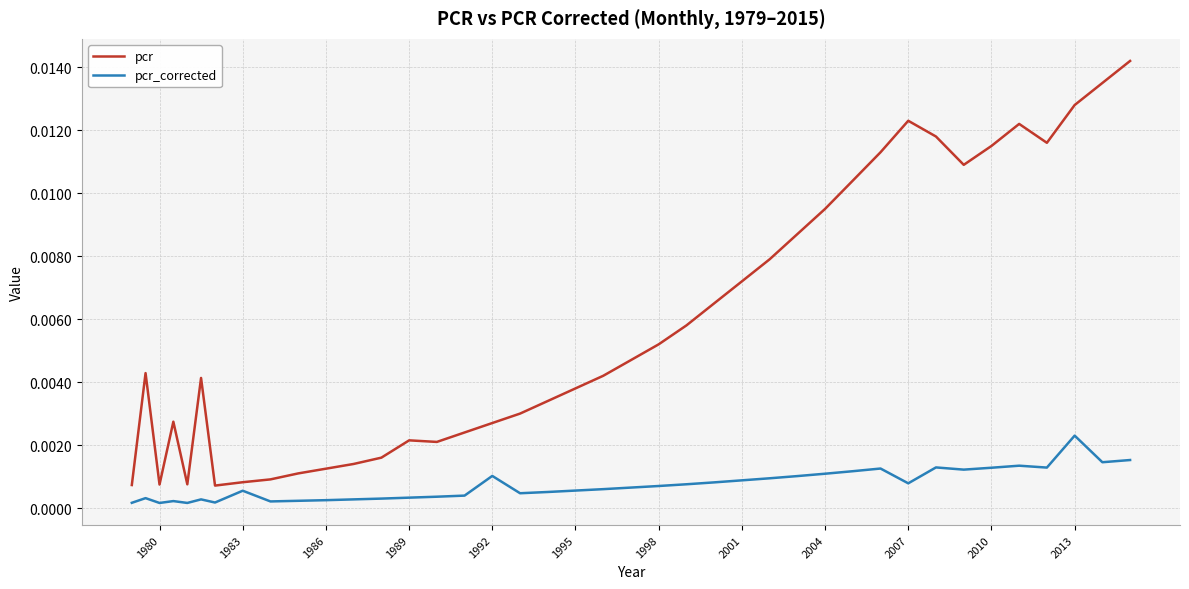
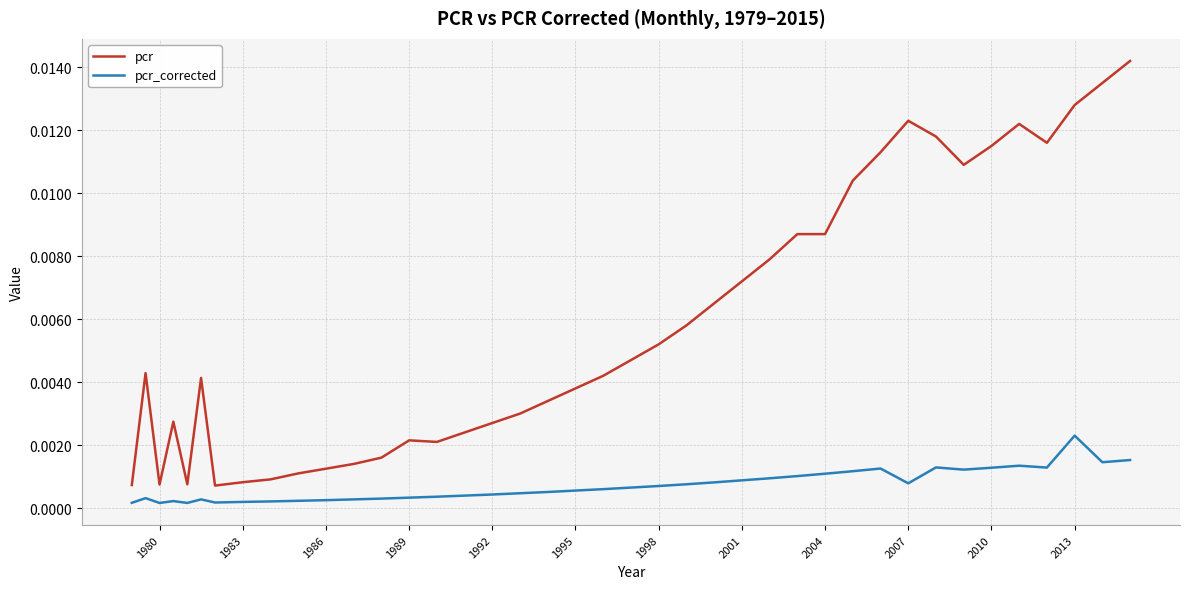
  {
    "pcr": {
      "1980": 0.0007,
      "1983": 0.0008,
      "1986": 0.0013,
      "1989": 0.0022,
      "1992": 0.0027,
      "1995": 0.0038,
      "1998": 0.0052,
      "2001": 0.0072,
-     "2004": 0.0095,
+     "2004": 0.0087,
      "2007": 0.0123,
      "2010": 0.0115,
      "2013": 0.0128
    },
    "pcr_corrected": {
      "1980": 0.0002,
-     "1983": 0.0006,
+     "1983": 0.0002,
      "1986": 0.0003,
      "1989": 0.0003,
-     "1992": 0.0010,
+     "1992": 0.0004,
      "1995": 0.0006,
      "1998": 0.0007,
      "2001": 0.0009,
      "2004": 0.0011,
      "2007": 0.0008,
      "2010": 0.0013,
      "2013": 0.0023
    }
  }
